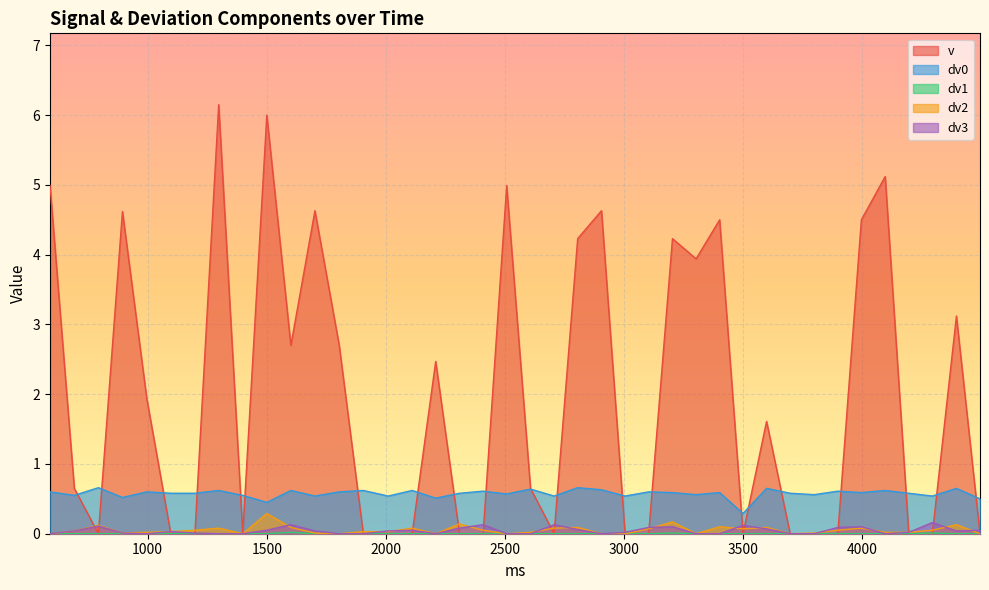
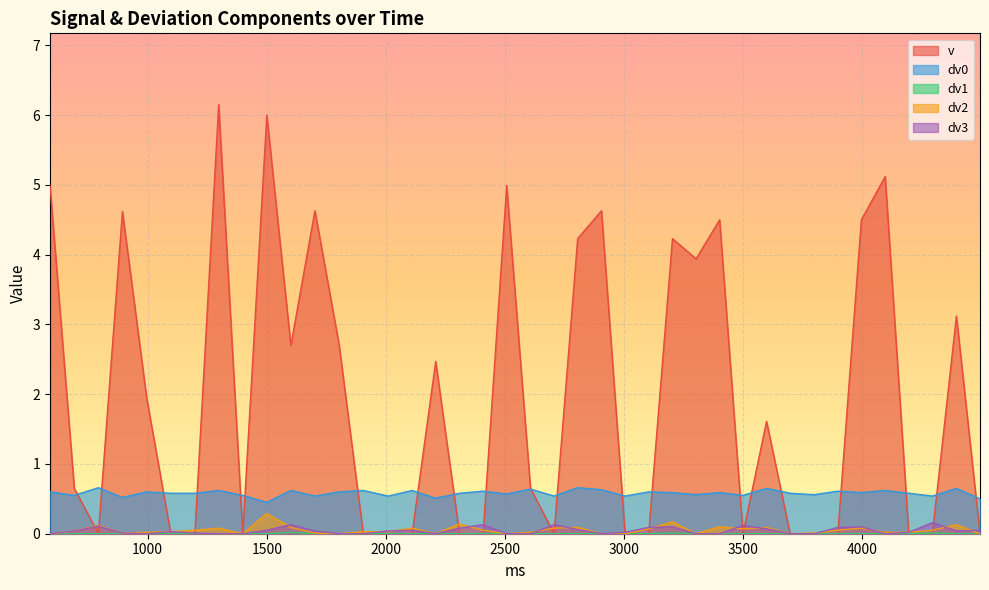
  {
    "v": {
      "1500": 6.0
    },
    "dv0": {
      "1500": 0.5,
-     "3500": 0.3
+     "3500": 0.6
    },
    "dv1": {
      "1500": 0.0
    },
    "dv2": {
      "1500": 0.3,
      "3500": 0.1
    },
    "dv3": {
      "1500": 0.1,
      "3500": 0.1
    }
  }
